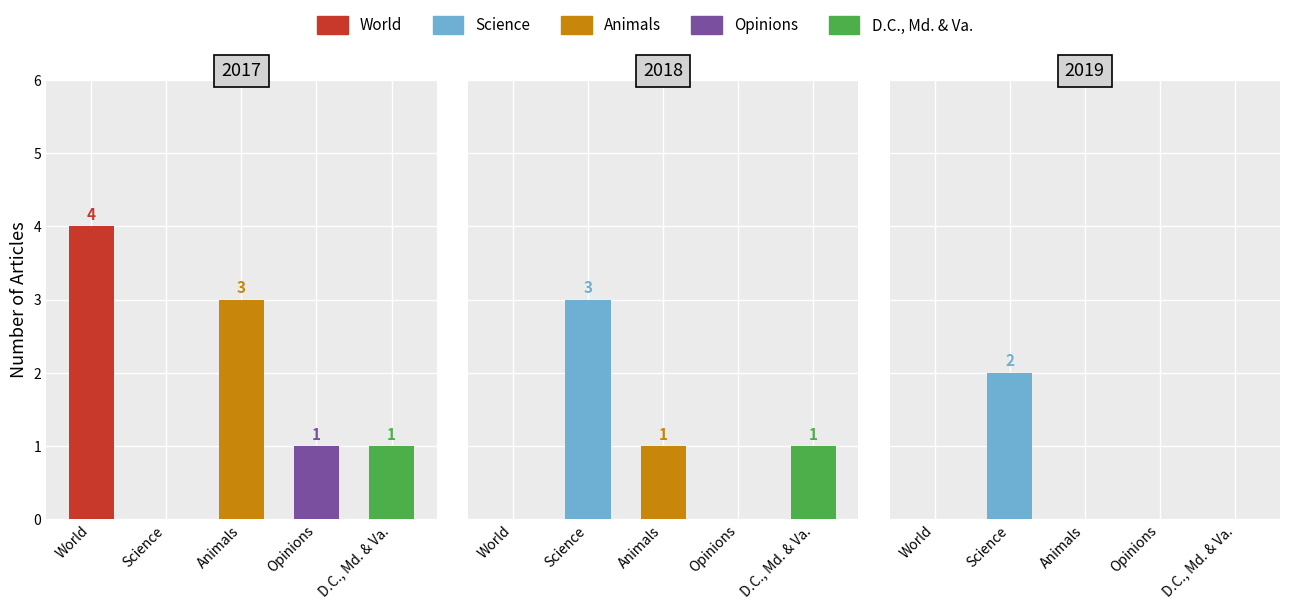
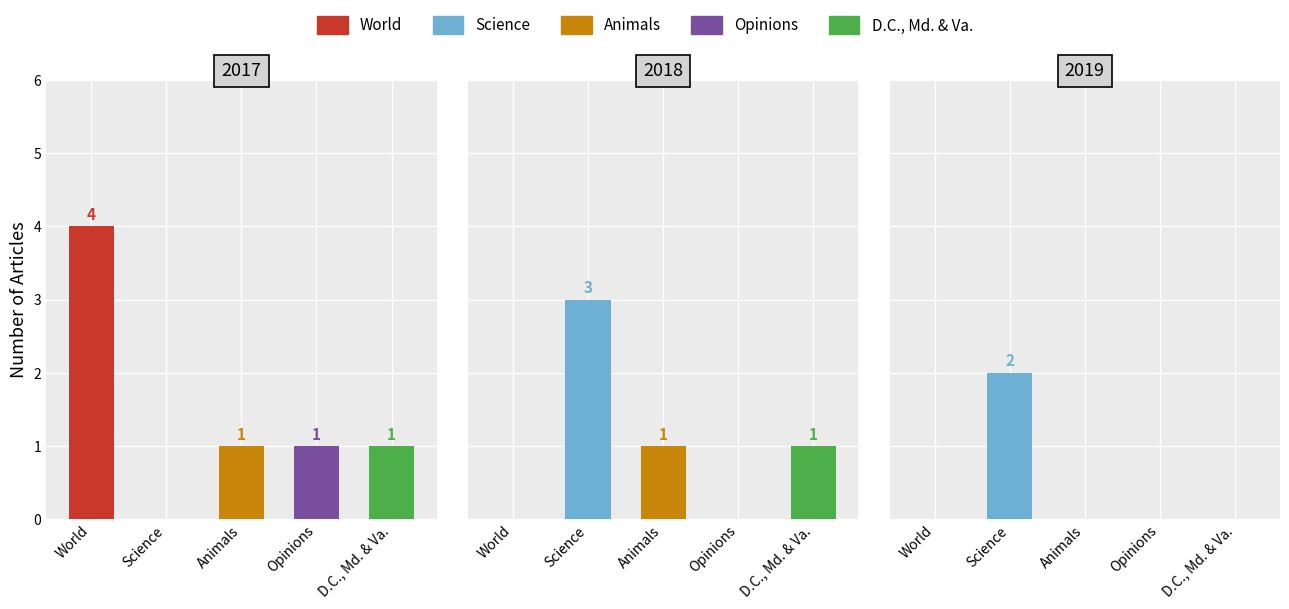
  {
    "2017": {
      "World": 4,
-     "Animals": 3,
+     "Animals": 1,
      "Opinions": 1,
      "D.C., Md. & Va.": 1
    },
    "2018": {
      "Science": 3,
      "Animals": 1,
      "D.C., Md. & Va.": 1
    },
    "2019": {
      "Science": 2
    }
  }
